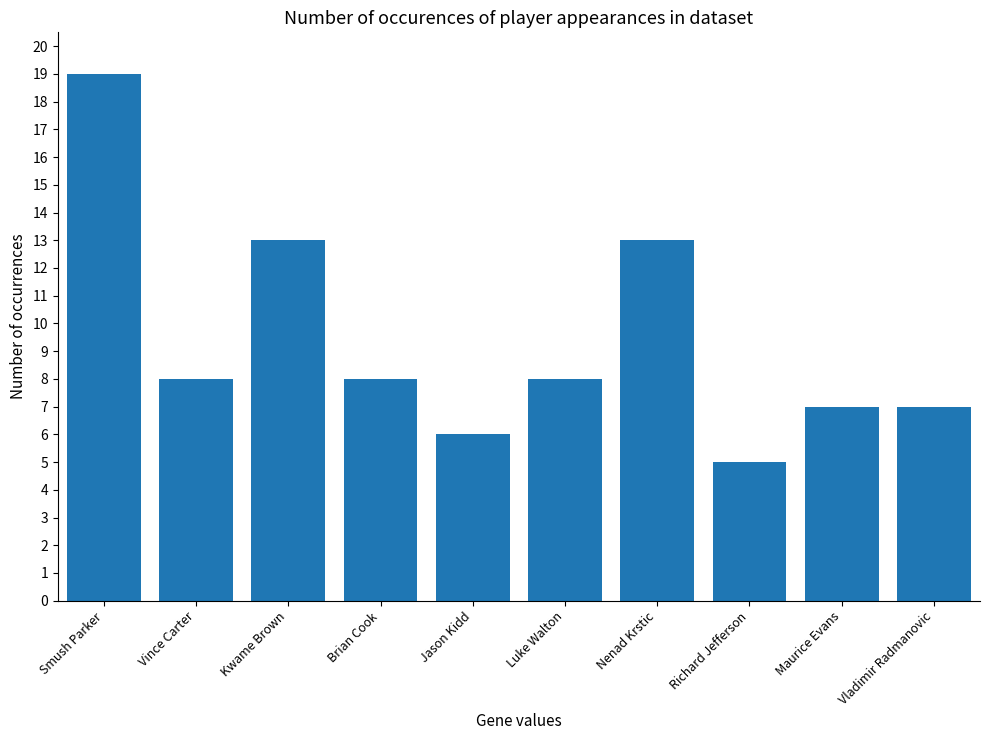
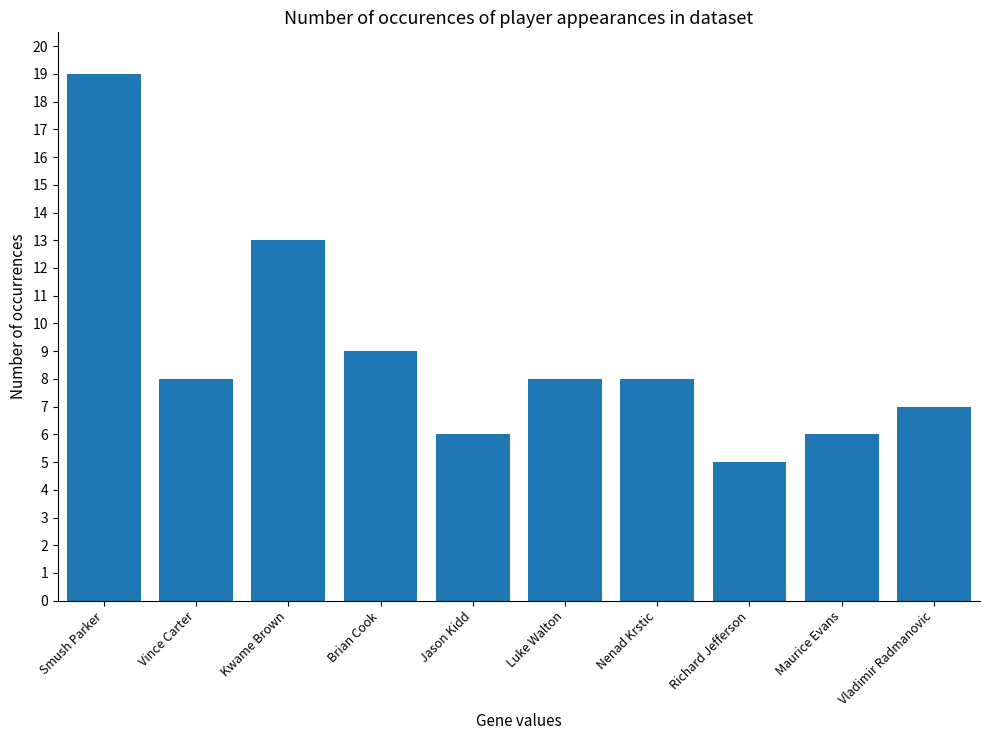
  {
    "Smush Parker": 19,
    "Vince Carter": 8,
    "Kwame Brown": 13,
-   "Brian Cook": 8,
+   "Brian Cook": 9,
    "Jason Kidd": 6,
    "Luke Walton": 8,
-   "Nenad Krstic": 13,
+   "Nenad Krstic": 8,
    "Richard Jefferson": 5,
-   "Maurice Evans": 7,
+   "Maurice Evans": 6,
    "Vladimir Radmanovic": 7
  }
